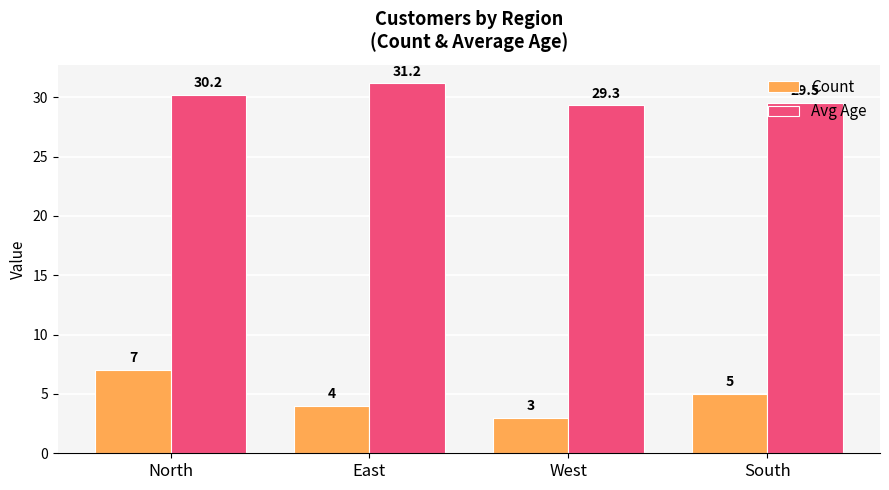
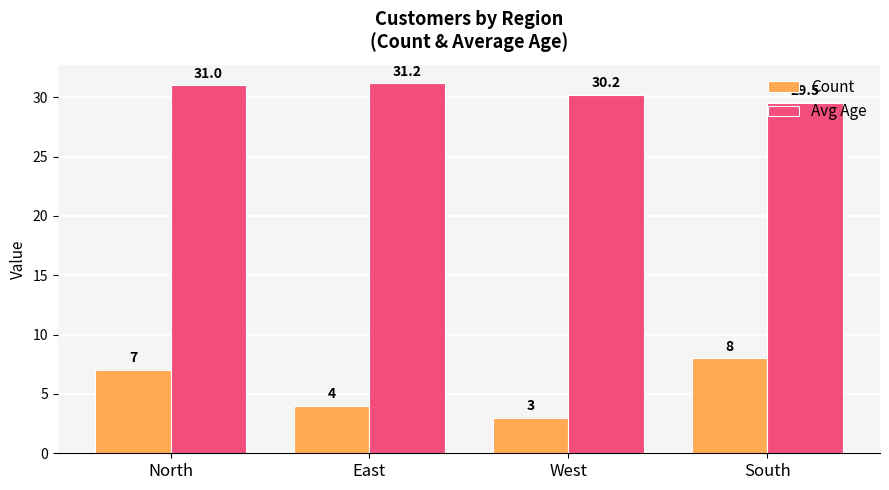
  {
    "Count": {
      "North": 7,
      "East": 4,
      "West": 3,
-     "South": 5
+     "South": 8
    },
    "Avg Age": {
-     "North": 30.2,
+     "North": 31.0,
      "East": 31.2,
-     "West": 29.3,
+     "West": 30.2,
      "South": 29.5
    }
  }
